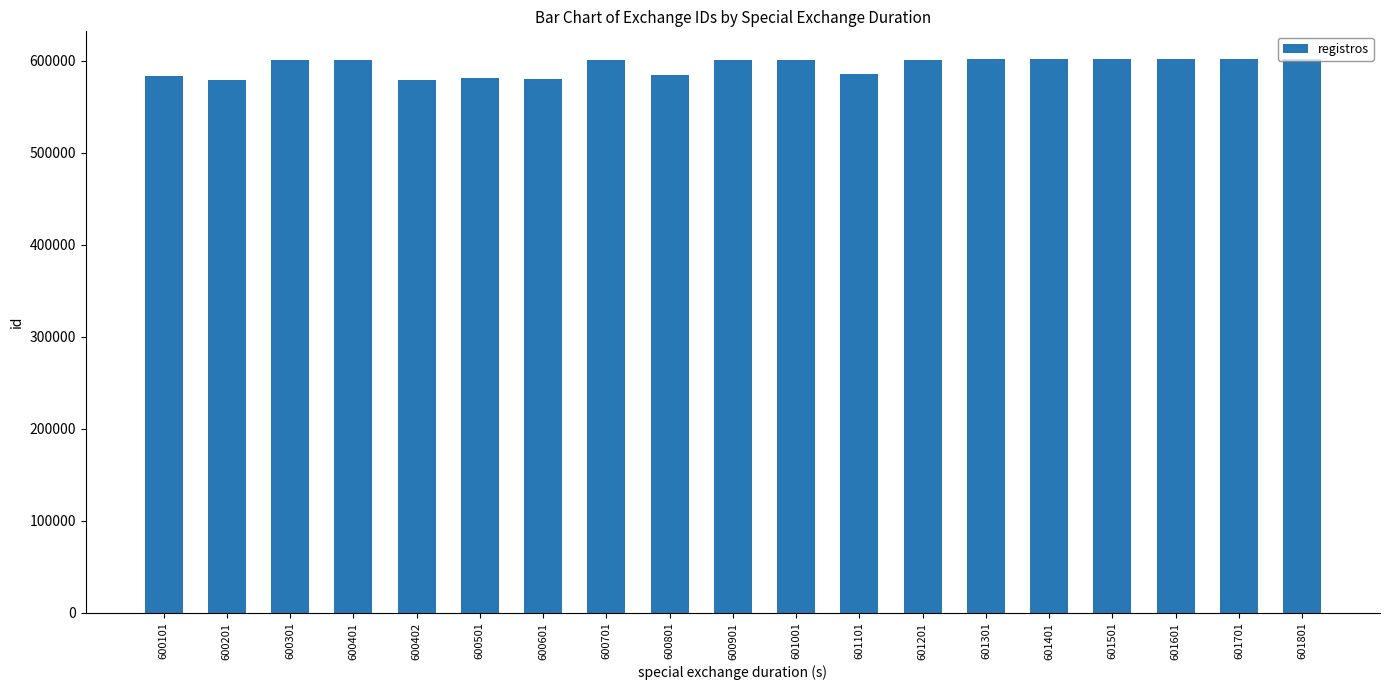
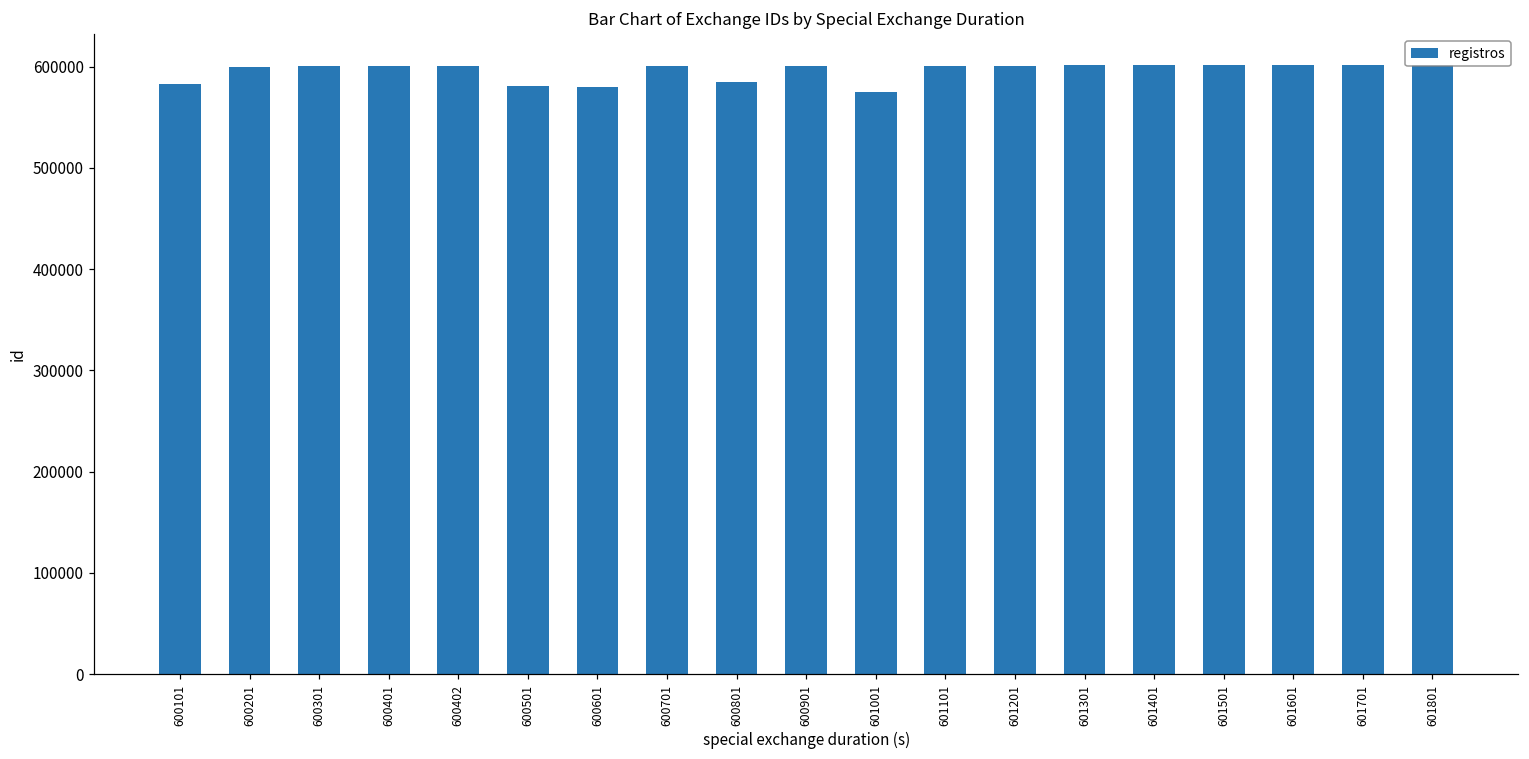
  {
    "600101": 580000,
-   "600201": 580000,
+   "600201": 600000,
    "600301": 600000,
    "600401": 600000,
-   "600402": 580000,
+   "600402": 600000,
    "600501": 580000,
    "600601": 580000,
    "600701": 600000,
    "600801": 580000,
    "600901": 600000,
-   "601001": 600000,
-   "601101": 590000,
+   "601001": 580000,
+   "601101": 600000,
    "601201": 600000,
    "601301": 600000,
    "601401": 600000,
    "601501": 600000,
    "601601": 600000,
    "601701": 600000
  }
